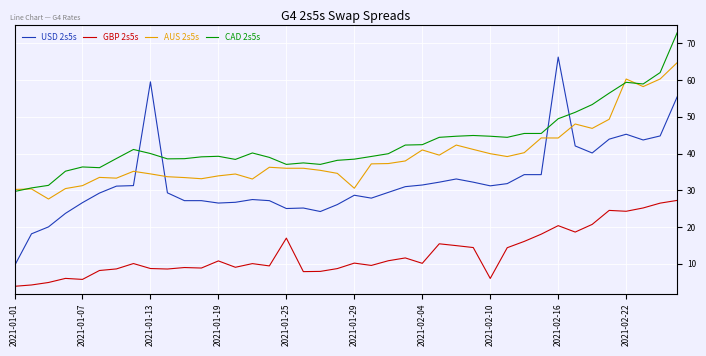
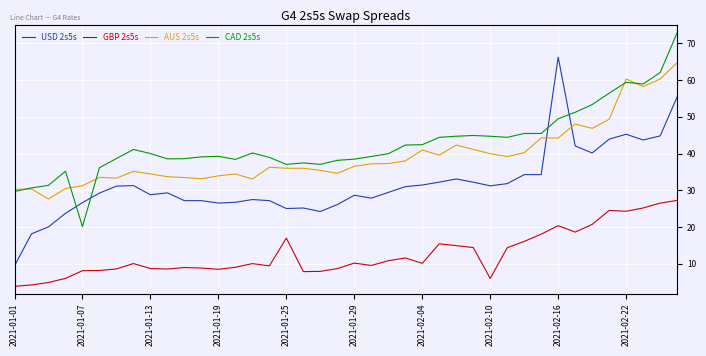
  {
    "USD 2s5s": {
      "2021-01-01": 9,
      "2021-01-07": 27,
-     "2021-01-13": 59,
+     "2021-01-13": 29,
      "2021-01-19": 27,
      "2021-01-25": 25,
      "2021-01-29": 29,
      "2021-02-04": 31,
      "2021-02-10": 31,
      "2021-02-16": 66,
      "2021-02-22": 45
    },
    "GBP 2s5s": {
      "2021-01-01": 4,
-     "2021-01-07": 6,
+     "2021-01-07": 8,
      "2021-01-13": 9,
-     "2021-01-19": 11,
+     "2021-01-19": 9,
      "2021-01-25": 17,
      "2021-01-29": 10,
      "2021-02-04": 10,
      "2021-02-10": 6,
      "2021-02-16": 20,
      "2021-02-22": 24
    },
    "AUS 2s5s": {
      "2021-01-07": 31,
      "2021-01-13": 34,
      "2021-01-19": 34,
      "2021-01-25": 36,
-     "2021-01-29": 31,
+     "2021-01-29": 37,
      "2021-02-04": 41,
      "2021-02-10": 40,
      "2021-02-16": 44,
      "2021-02-22": 60
    },
    "CAD 2s5s": {
-     "2021-01-07": 36,
+     "2021-01-07": 20,
      "2021-01-13": 40,
      "2021-01-19": 39,
      "2021-01-25": 37,
      "2021-01-29": 38,
      "2021-02-04": 42,
      "2021-02-10": 45,
      "2021-02-16": 49,
      "2021-02-22": 59
    }
  }
